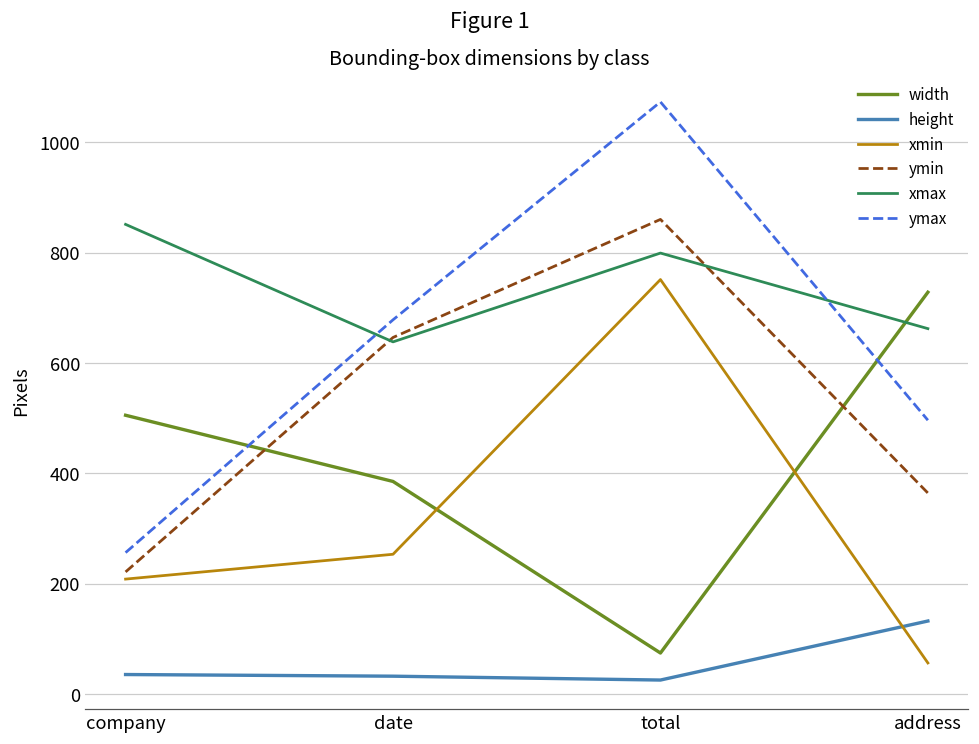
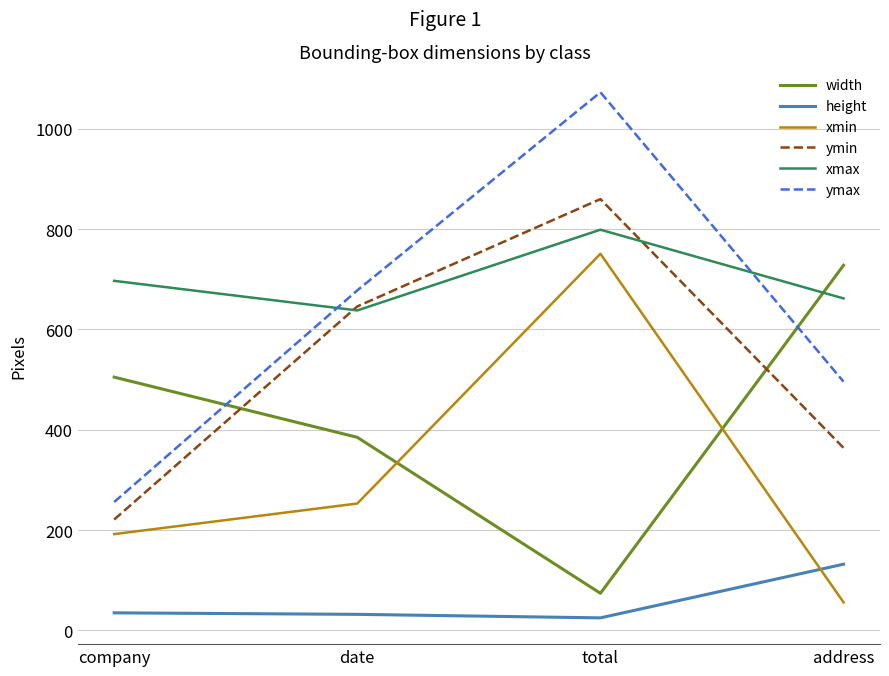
  {
    "width": {
      "company": 510,
      "date": 390,
      "total": 70,
      "address": 730
    },
    "xmin": {
-     "company": 210,
+     "company": 190,
      "date": 250,
      "total": 750,
      "address": 60
    },
    "ymin": {
      "company": 220,
      "date": 650,
      "total": 860,
      "address": 360
    },
    "xmax": {
-     "company": 850,
+     "company": 700,
      "date": 640,
      "total": 800,
      "address": 660
    }
  }
